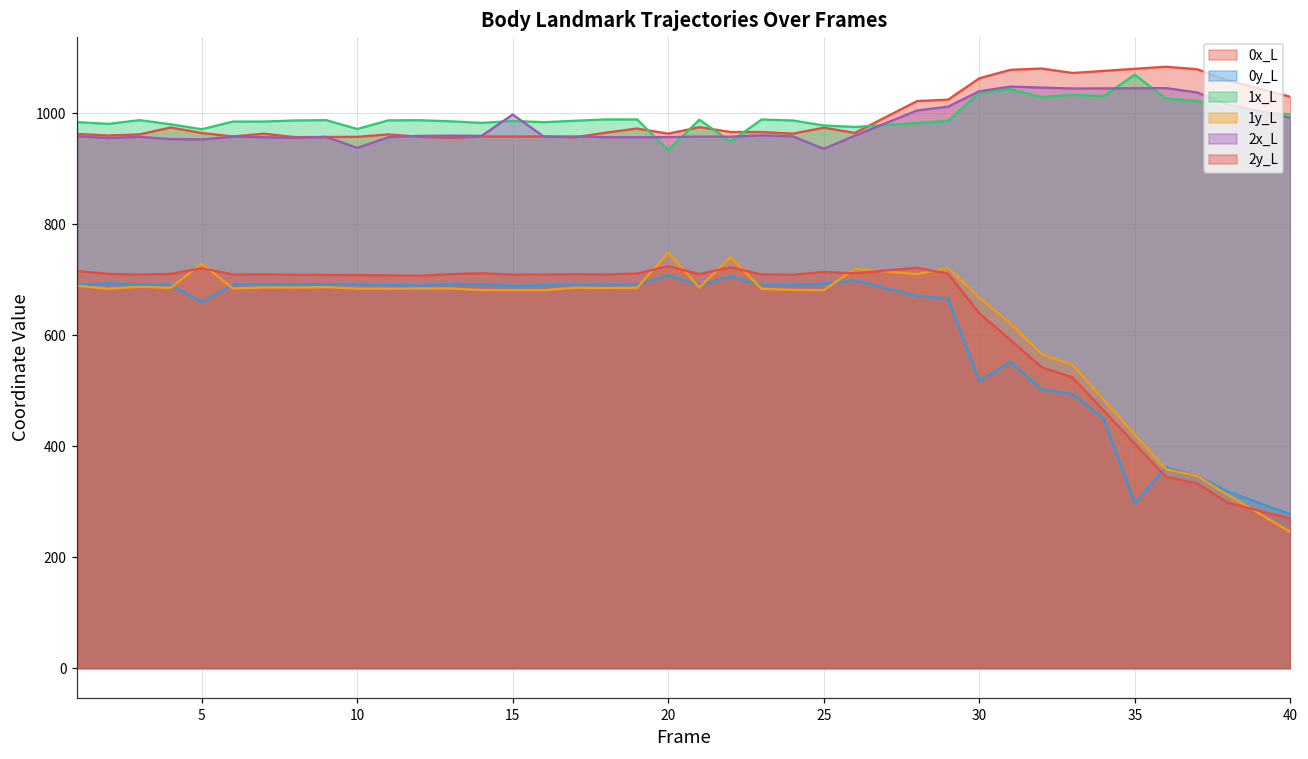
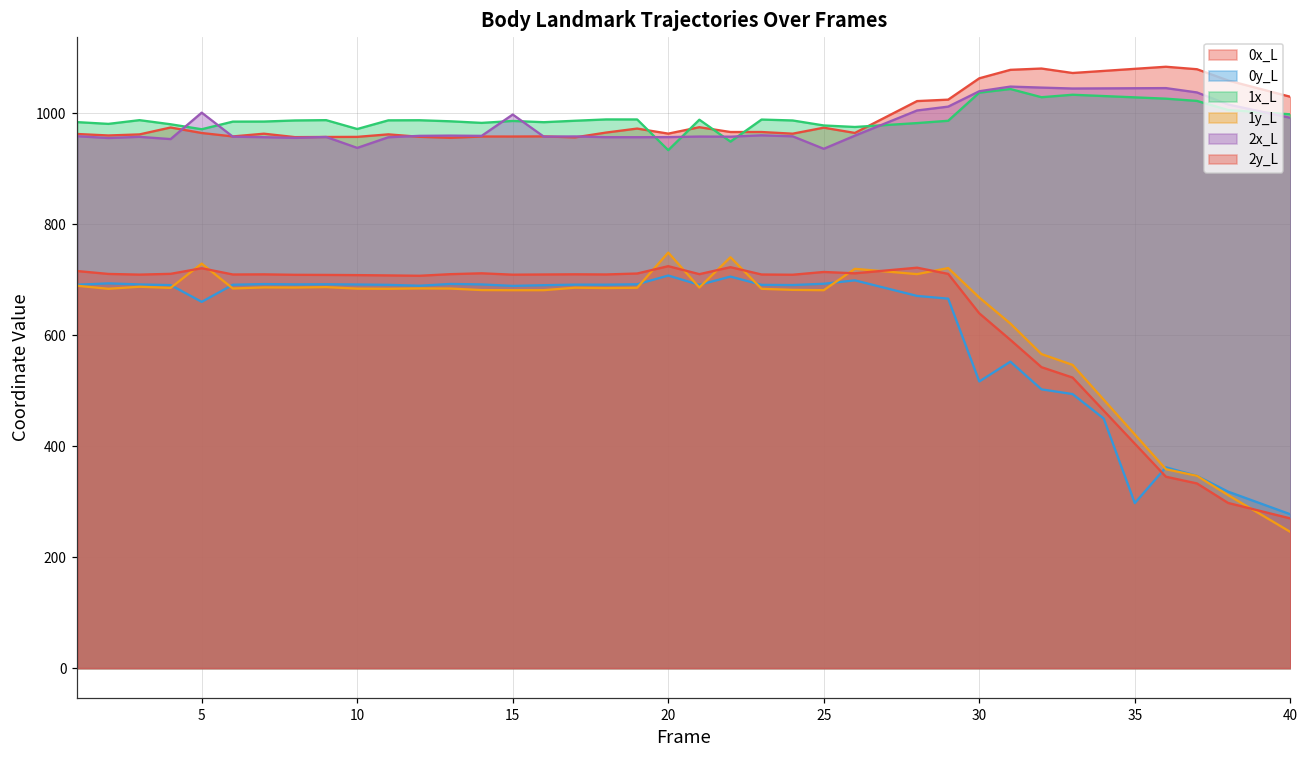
  {
    "0y_L": {
      "5": 660,
      "10": 690,
      "15": 690,
      "20": 710,
      "25": 690,
      "30": 520,
      "35": 300,
      "40": 280
    },
    "1x_L": {
      "5": 970,
      "10": 970,
      "15": 990,
      "20": 930,
-     "35": 1070,
+     "35": 1030,
      "40": 1000
    },
    "2x_L": {
-     "5": 950,
+     "5": 1000,
      "10": 940,
      "15": 1000,
      "20": 960,
      "25": 940,
      "35": 1050,
      "40": 990
    }
  }
